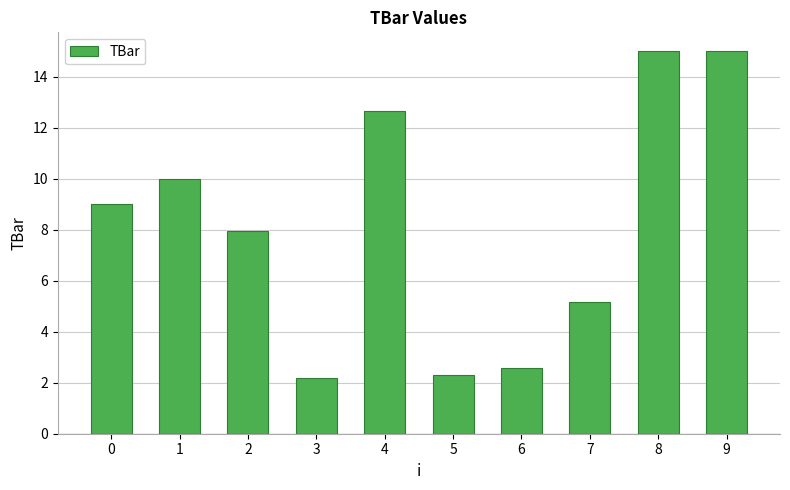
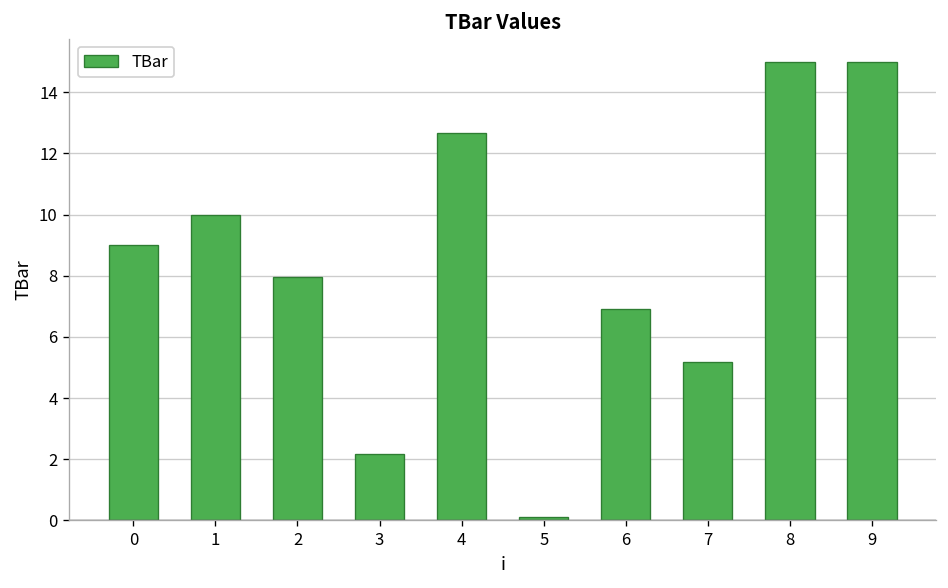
  {
    "0": 9.0,
    "1": 10.0,
    "2": 8.0,
    "3": 2.2,
    "4": 12.7,
-   "5": 2.3,
-   "6": 2.6,
+   "5": 0.1,
+   "6": 6.9,
    "7": 5.2,
    "8": 15.0,
    "9": 15.0
  }
